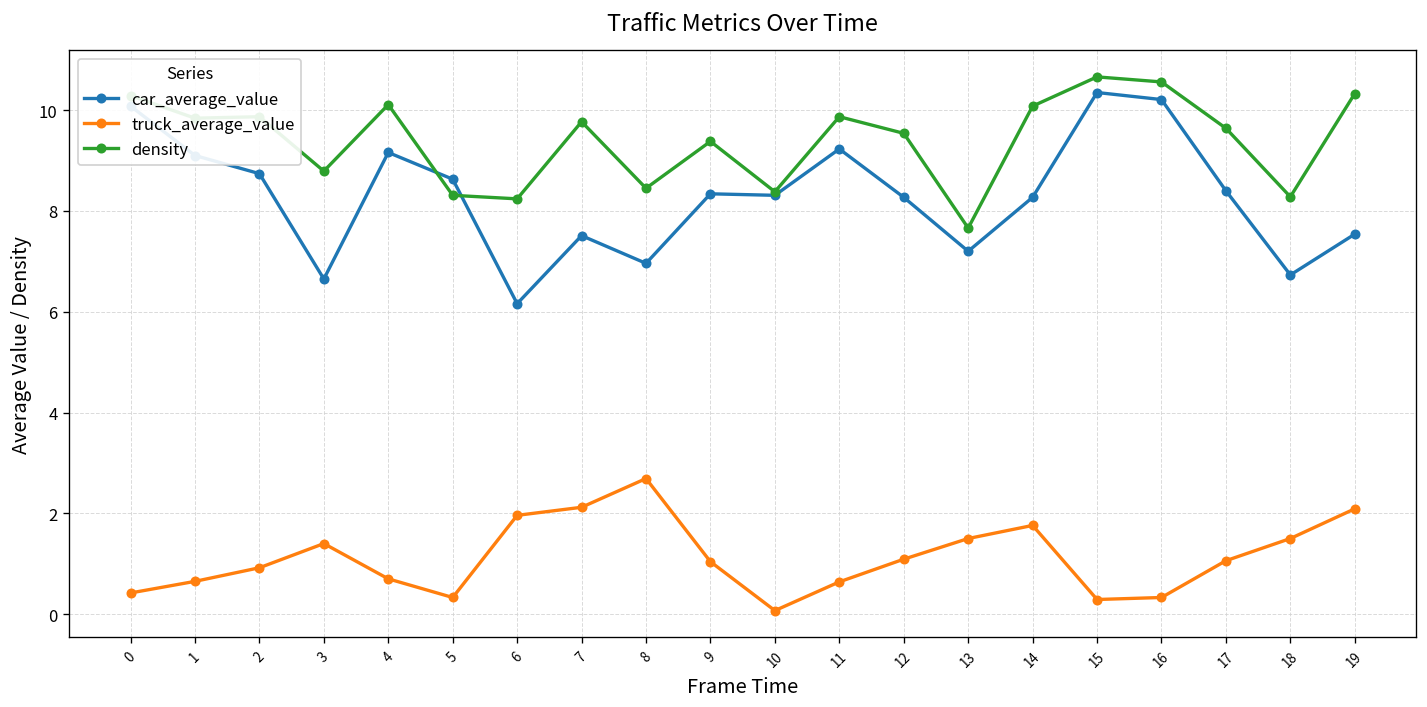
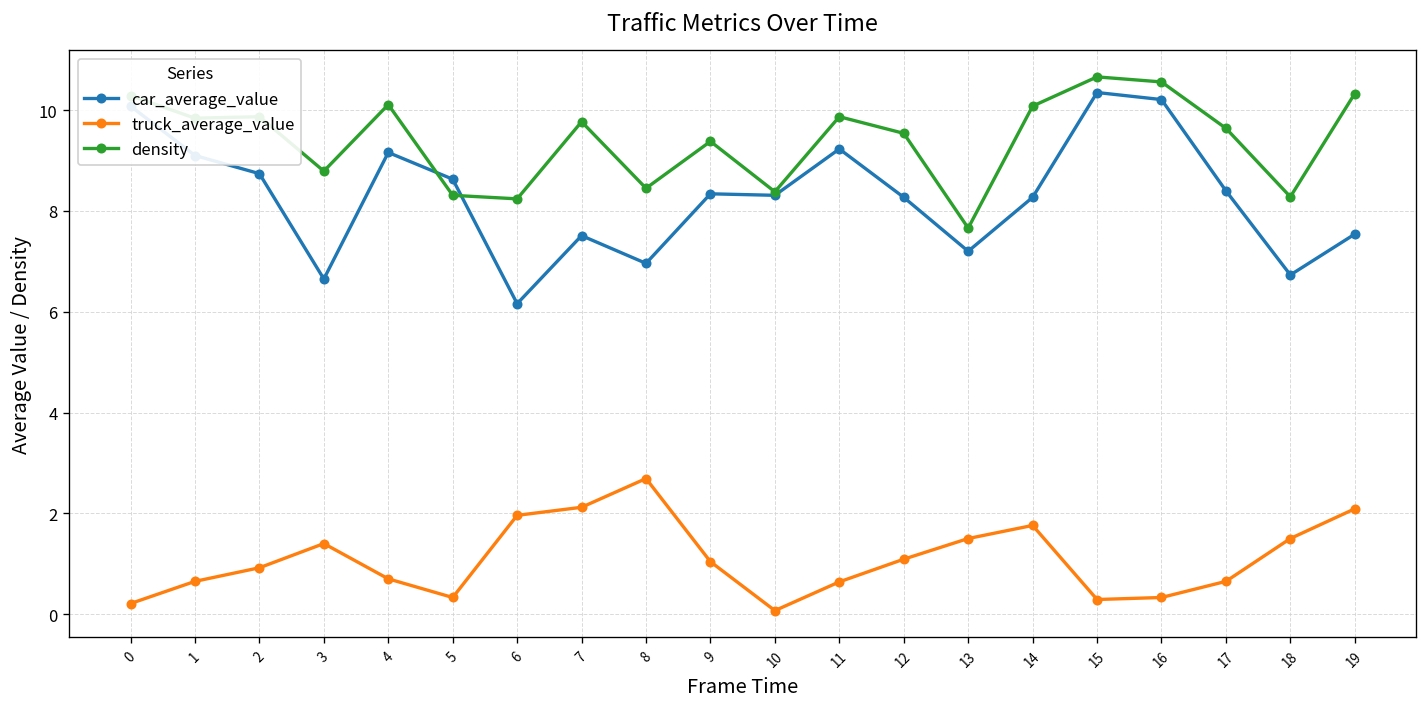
  {
    "car_average_value": {
      "2": 8.7,
      "3": 6.7,
      "4": 9.2,
      "5": 8.6,
      "6": 6.2,
      "7": 7.5,
      "8": 7.0,
      "9": 8.3,
      "10": 8.3,
      "11": 9.2,
      "12": 8.3,
      "13": 7.2,
      "14": 8.3,
      "15": 10.4,
      "16": 10.2,
      "17": 8.4,
      "18": 6.7,
      "19": 7.5
    },
    "truck_average_value": {
-     "0": 0.4,
+     "0": 0.2,
      "1": 0.7,
      "2": 0.9,
      "3": 1.4,
      "4": 0.7,
      "5": 0.3,
      "6": 2.0,
      "7": 2.1,
      "8": 2.7,
      "9": 1.0,
      "10": 0.1,
      "11": 0.6,
      "12": 1.1,
      "13": 1.5,
      "14": 1.8,
      "15": 0.3,
      "16": 0.3,
-     "17": 1.1,
+     "17": 0.7,
      "18": 1.5,
      "19": 2.1
    },
    "density": {
      "3": 8.8,
      "4": 10.1,
      "5": 8.3,
      "6": 8.2,
      "7": 9.8,
      "8": 8.5,
      "9": 9.4,
      "10": 8.4,
      "11": 9.9,
      "12": 9.5,
      "13": 7.7,
      "14": 10.1,
      "15": 10.7,
      "16": 10.6,
      "17": 9.6,
      "18": 8.3,
      "19": 10.3
    }
  }
